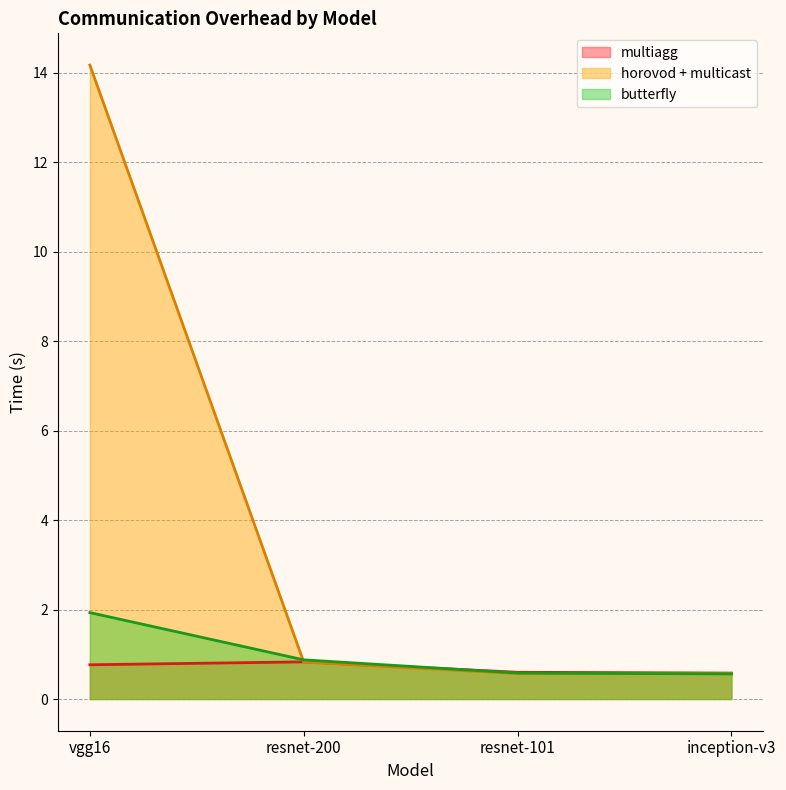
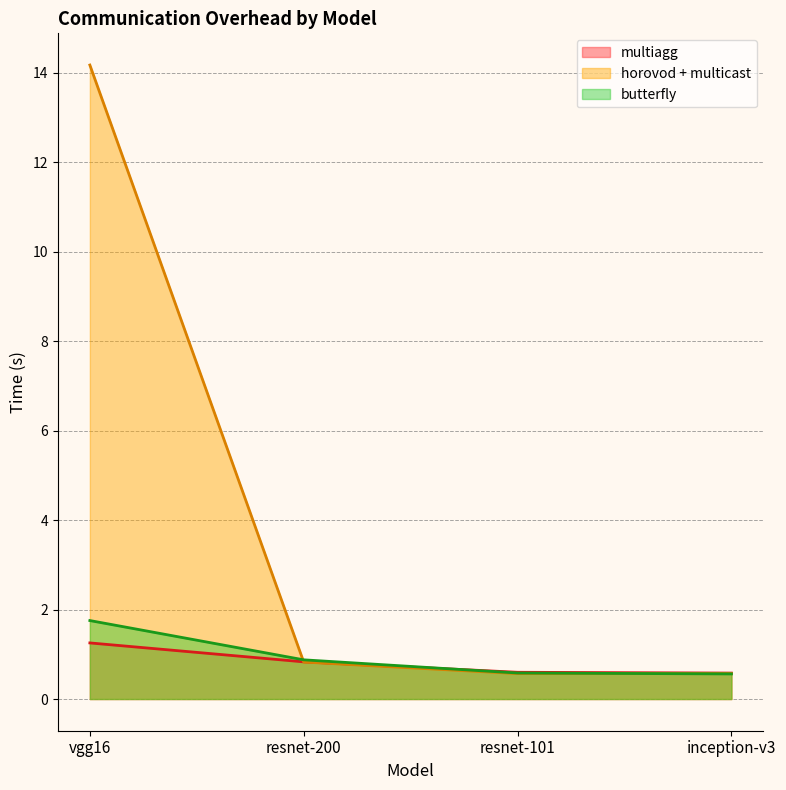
  {
    "multiagg": {
-     "vgg16": 0.8
+     "vgg16": 1.3
    },
    "horovod + multicast": {
      "vgg16": 14.2
    },
    "butterfly": {
-     "vgg16": 1.9
+     "vgg16": 1.8
    }
  }
